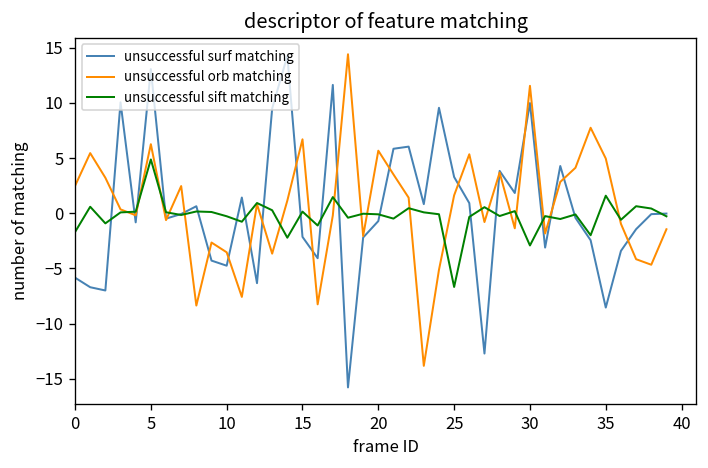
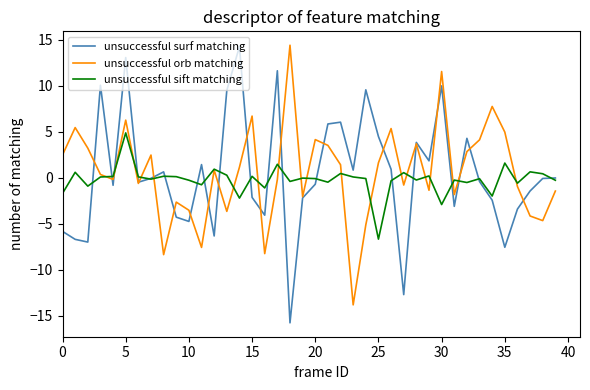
  {
    "unsuccessful surf matching": {
      "0": -6,
      "10": -5,
      "15": -2,
      "20": -1,
-     "25": 3,
+     "25": 4,
      "30": 10,
-     "35": -9
+     "35": -8
    },
    "unsuccessful orb matching": {
      "0": 2,
      "5": 6,
      "10": -4,
      "15": 7,
-     "20": 6,
+     "20": 4,
      "25": 2,
      "30": 12,
      "35": 5
    },
    "unsuccessful sift matching": {
      "0": -2,
      "5": 5,
      "10": 0,
      "15": 0,
      "20": 0,
      "25": -7,
      "30": -3,
      "35": 2
    }
  }
